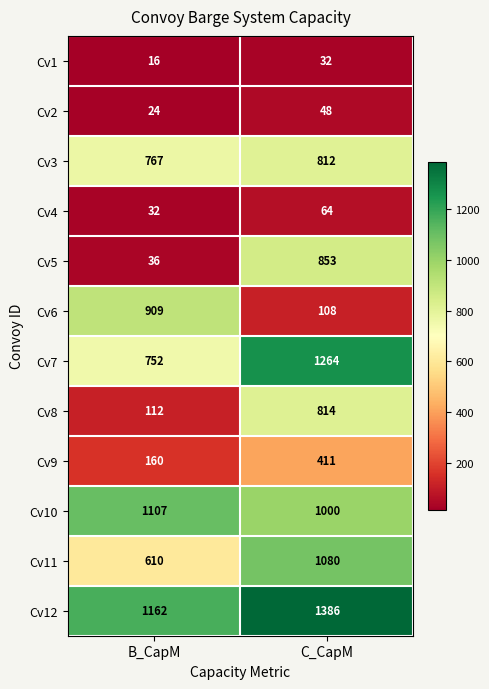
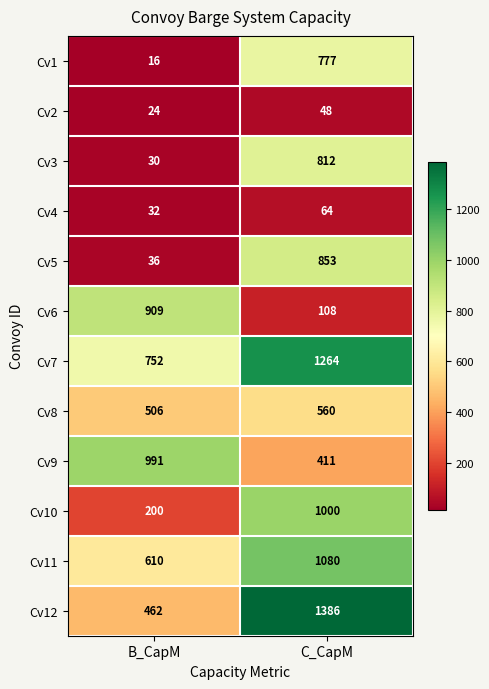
  {
    "Cv1": {
      "B_CapM": 16,
-     "C_CapM": 32
+     "C_CapM": 777
    },
    "Cv2": {
      "B_CapM": 24,
      "C_CapM": 48
    },
    "Cv3": {
-     "B_CapM": 767,
+     "B_CapM": 30,
      "C_CapM": 812
    },
    "Cv4": {
      "B_CapM": 32,
      "C_CapM": 64
    },
    "Cv5": {
      "B_CapM": 36,
      "C_CapM": 853
    },
    "Cv6": {
      "B_CapM": 909,
      "C_CapM": 108
    },
    "Cv7": {
      "B_CapM": 752,
      "C_CapM": 1264
    },
    "Cv8": {
-     "B_CapM": 112,
-     "C_CapM": 814
+     "B_CapM": 506,
+     "C_CapM": 560
    },
    "Cv9": {
-     "B_CapM": 160,
+     "B_CapM": 991,
      "C_CapM": 411
    },
    "Cv10": {
-     "B_CapM": 1107,
+     "B_CapM": 200,
      "C_CapM": 1000
    },
    "Cv11": {
      "B_CapM": 610,
      "C_CapM": 1080
    },
    "Cv12": {
-     "B_CapM": 1162,
+     "B_CapM": 462,
      "C_CapM": 1386
    }
  }
